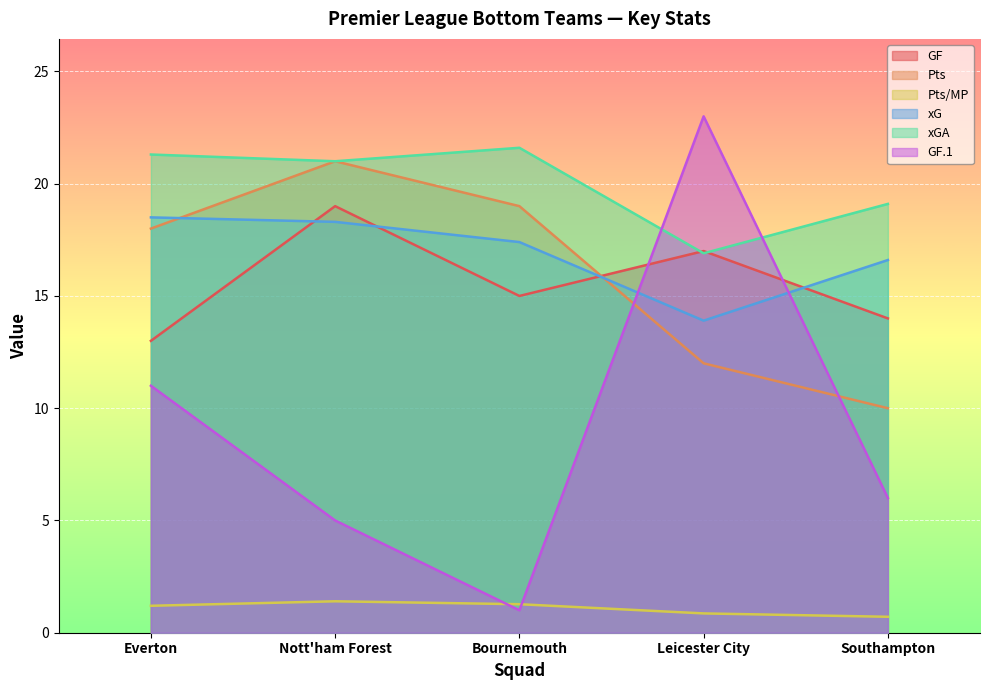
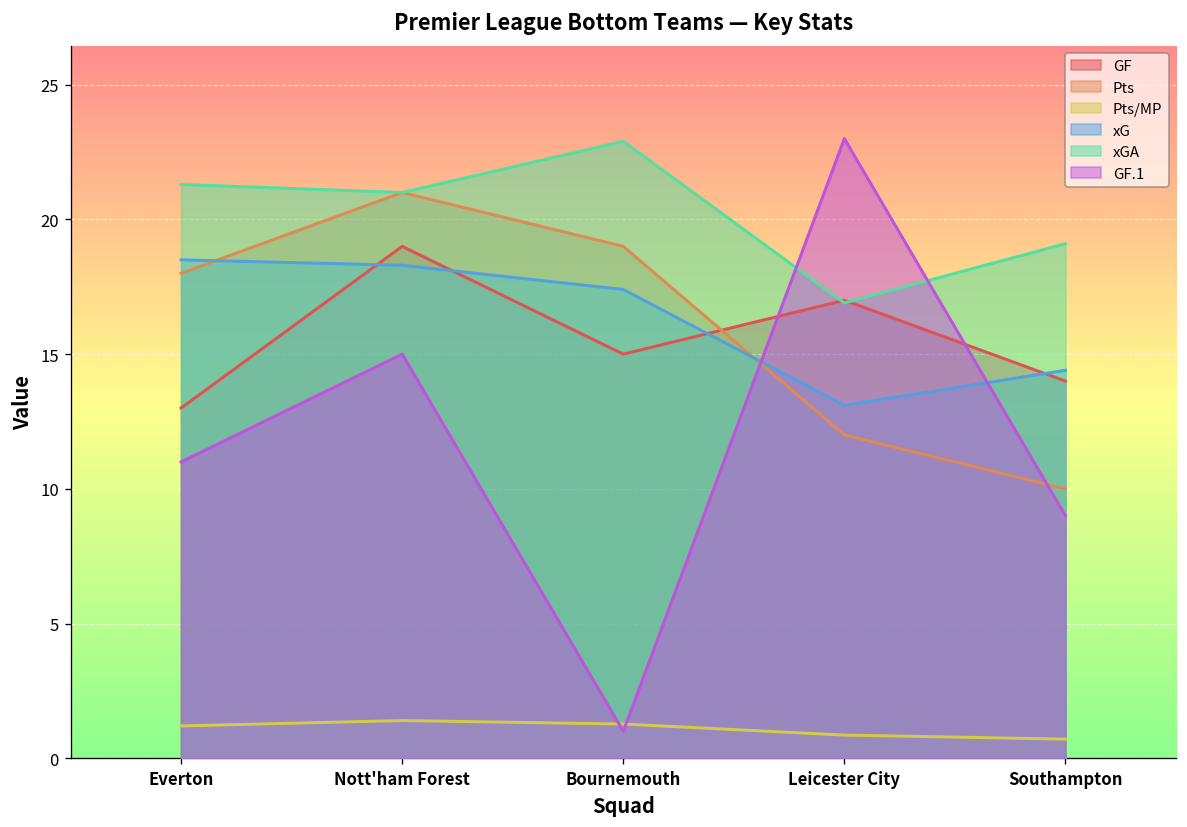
  {
    "xG": {
      "Everton": 18.5,
      "Nott'ham Forest": 18.3,
      "Bournemouth": 17.4,
-     "Leicester City": 13.9,
-     "Southampton": 16.6
+     "Leicester City": 13.1,
+     "Southampton": 14.4
    },
    "xGA": {
      "Everton": 21.3,
-     "Bournemouth": 21.6,
+     "Bournemouth": 22.9,
      "Southampton": 19.1
    },
    "GF.1": {
      "Everton": 11,
-     "Nott'ham Forest": 5,
+     "Nott'ham Forest": 15,
      "Bournemouth": 1,
      "Leicester City": 23,
-     "Southampton": 6
+     "Southampton": 9
    }
  }
